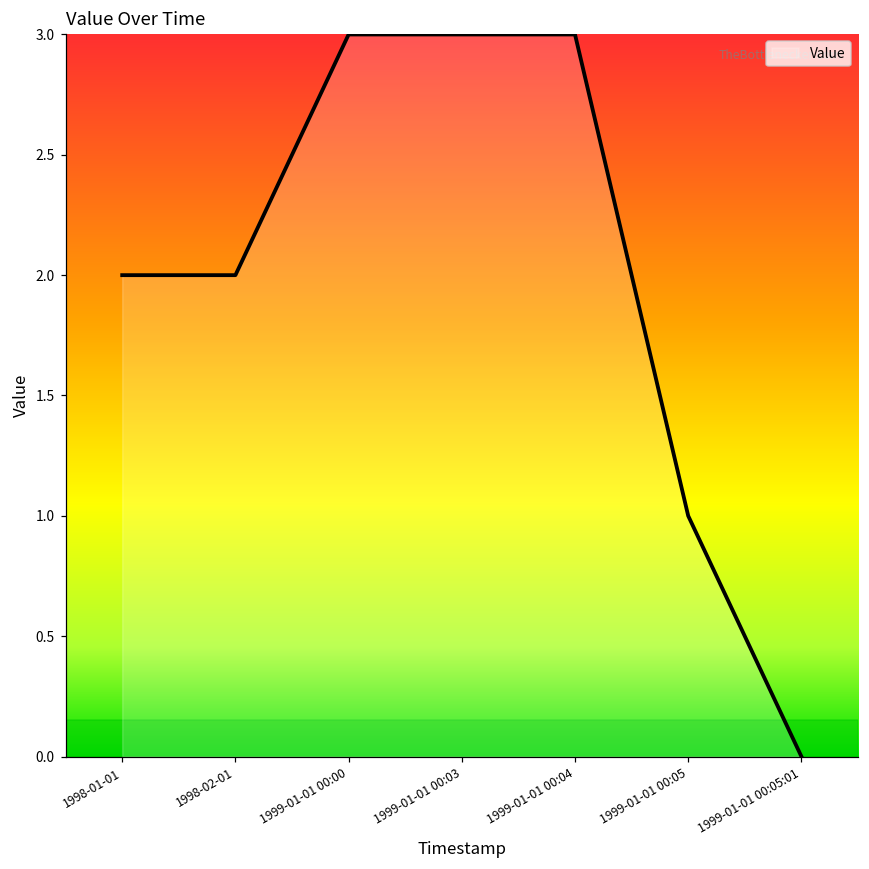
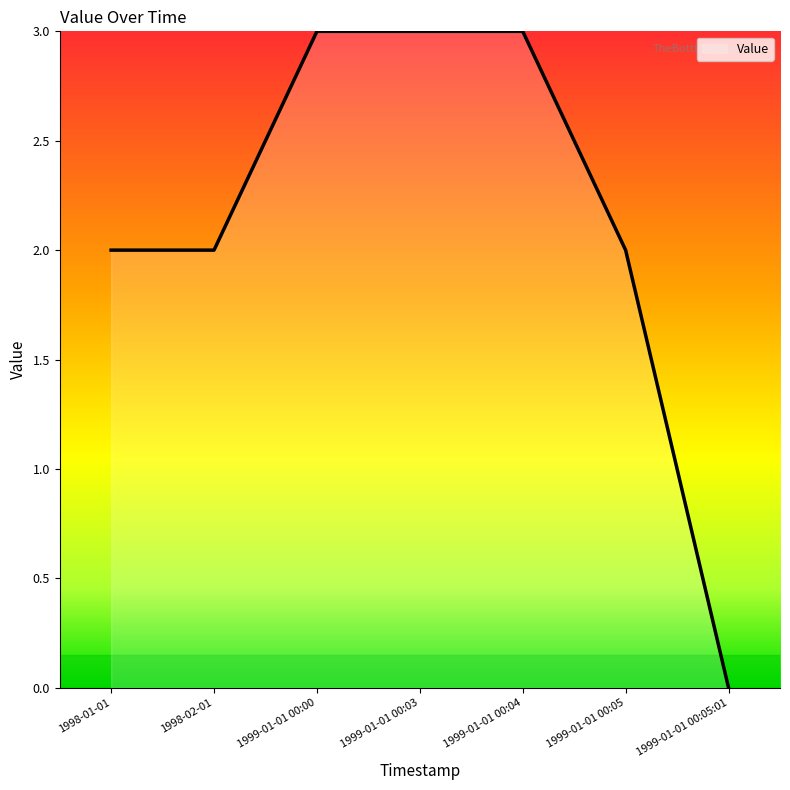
  {
    "1998-01-01": 2,
    "1998-02-01": 2,
    "1999-01-01 00:00": 3,
    "1999-01-01 00:03": 3,
    "1999-01-01 00:04": 3,
-   "1999-01-01 00:05": 1
+   "1999-01-01 00:05": 2
  }
